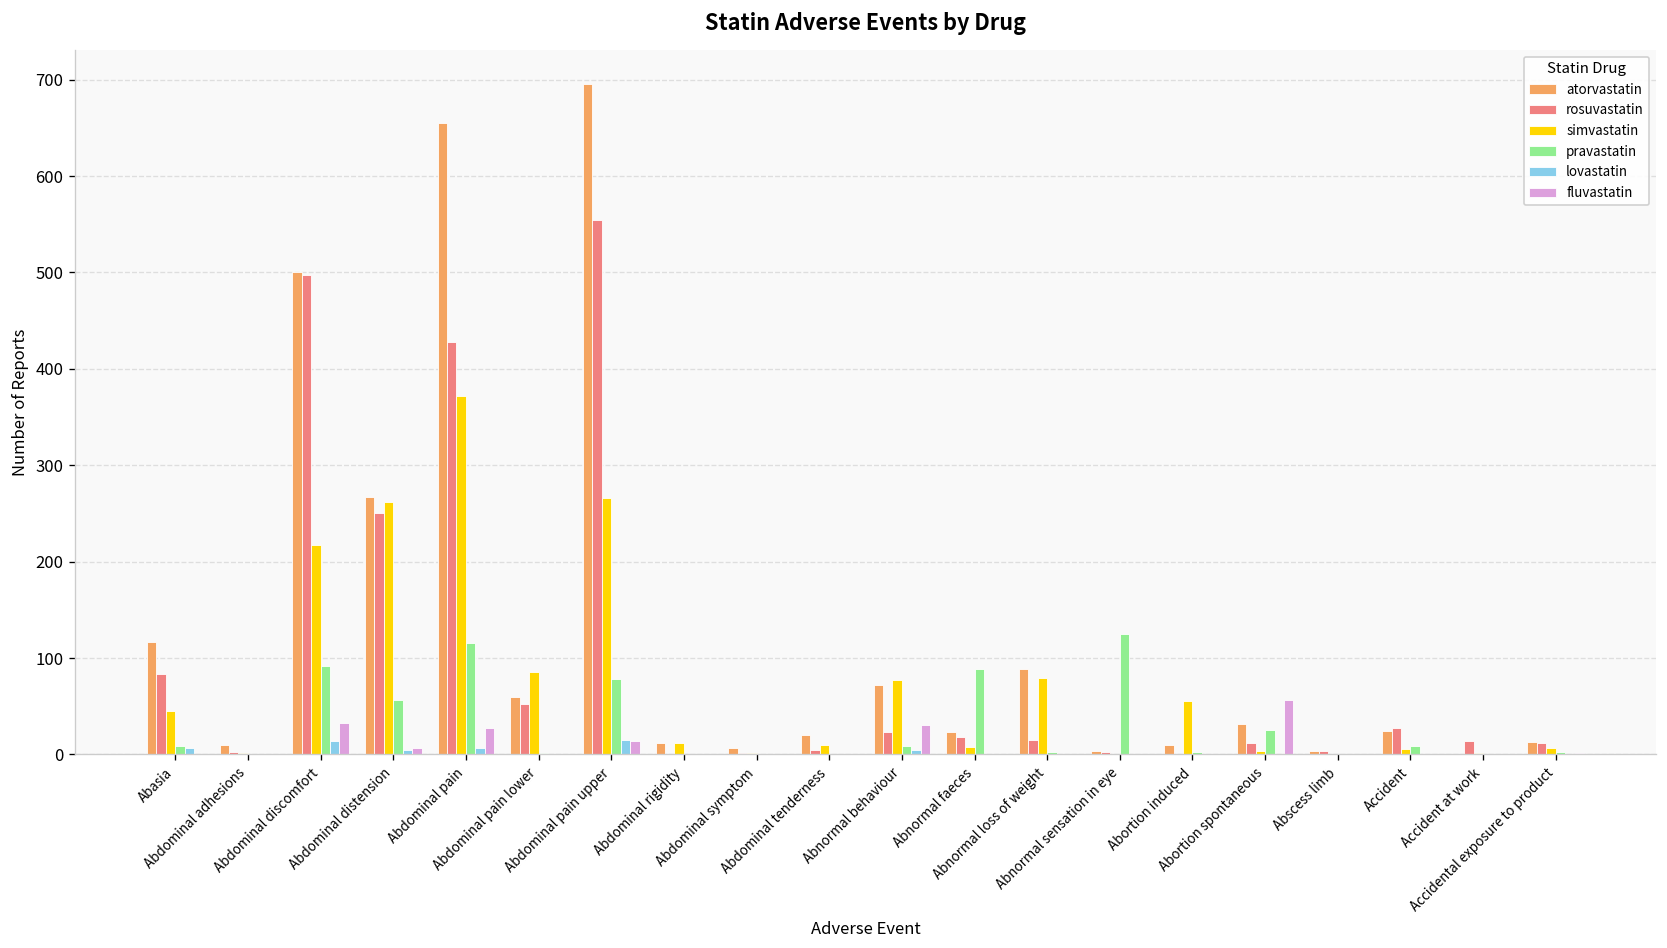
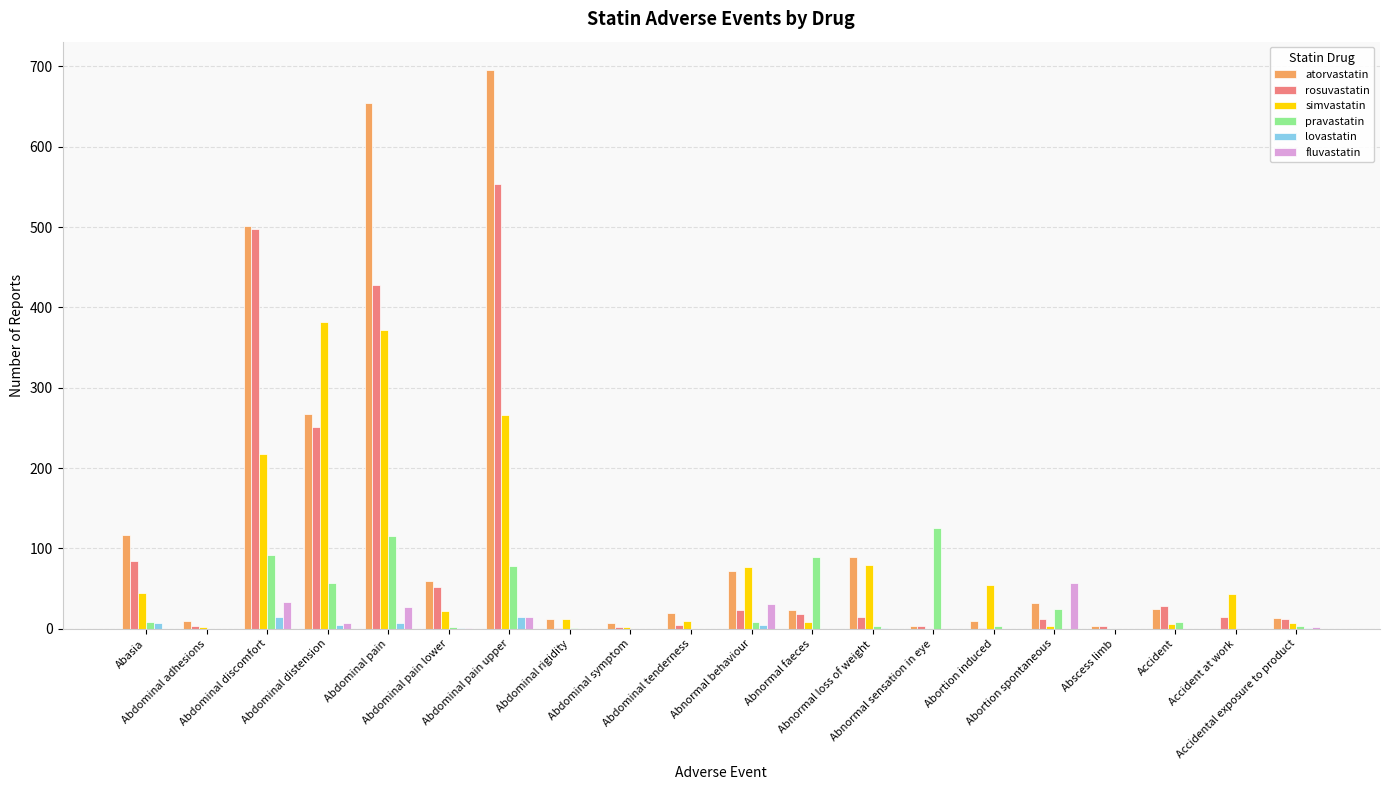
  {
    "simvastatin": {
      "Abasia": 50,
      "Abdominal discomfort": 220,
-     "Abdominal distension": 260,
+     "Abdominal distension": 380,
      "Abdominal pain": 370,
-     "Abdominal pain lower": 90,
+     "Abdominal pain lower": 20,
      "Abdominal pain upper": 270,
      "Abdominal rigidity": 10,
      "Abdominal tenderness": 10,
      "Abnormal behaviour": 80,
      "Abnormal faeces": 10,
      "Abnormal loss of weight": 80,
      "Abnormal sensation in eye": 0,
      "Abortion induced": 60,
      "Abortion spontaneous": 0,
      "Abscess limb": 0,
      "Accident": 10,
-     "Accident at work": 0,
+     "Accident at work": 40,
      "Accidental exposure to product": 10
    },
    "pravastatin": {
      "Abasia": 10,
      "Abdominal adhesions": 0,
      "Abdominal discomfort": 90,
      "Abdominal distension": 60,
      "Abdominal pain": 120,
      "Abdominal pain upper": 80,
      "Abdominal symptom": 0,
      "Abdominal tenderness": 0,
      "Abnormal behaviour": 10,
      "Abnormal faeces": 90,
      "Abnormal sensation in eye": 130,
      "Abortion spontaneous": 30,
      "Abscess limb": 0,
      "Accident": 10,
      "Accident at work": 0
    },
    "lovastatin": {
      "Abasia": 10,
      "Abdominal adhesions": 0,
      "Abdominal discomfort": 10,
      "Abdominal distension": 10,
      "Abdominal pain": 10,
      "Abdominal pain upper": 20,
      "Abdominal rigidity": 0,
      "Abdominal symptom": 0,
      "Abdominal tenderness": 0,
      "Abnormal behaviour": 10,
      "Abnormal faeces": 0,
      "Abnormal sensation in eye": 0,
      "Abortion induced": 0,
      "Abortion spontaneous": 0,
      "Abscess limb": 0,
      "Accident": 0,
      "Accident at work": 0
    },
    "fluvastatin": {
      "Abasia": 0,
      "Abdominal adhesions": 0,
      "Abdominal discomfort": 30,
      "Abdominal distension": 10,
      "Abdominal pain": 30,
      "Abdominal pain upper": 10,
      "Abdominal rigidity": 0,
      "Abdominal symptom": 0,
      "Abdominal tenderness": 0,
      "Abnormal behaviour": 30,
      "Abnormal faeces": 0,
      "Abnormal loss of weight": 0,
      "Abnormal sensation in eye": 0,
      "Abortion induced": 0,
      "Abortion spontaneous": 60,
      "Abscess limb": 0,
      "Accident": 0,
      "Accident at work": 0
    }
  }
